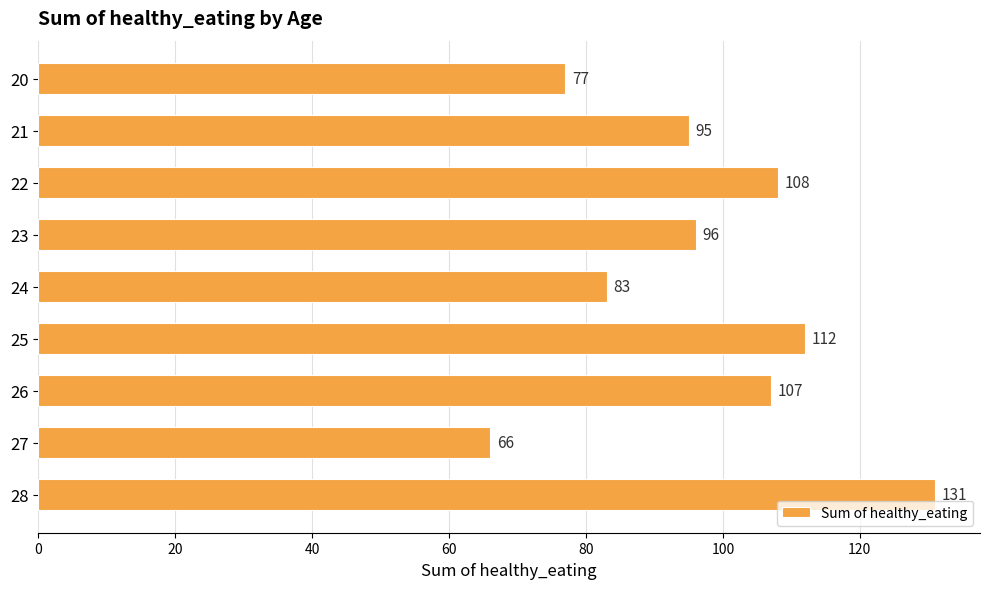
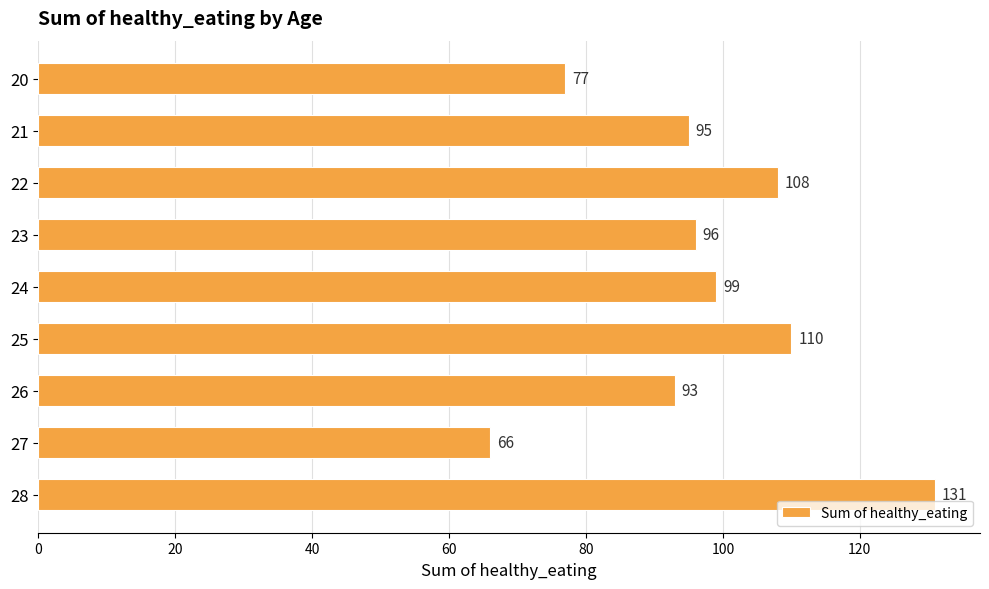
  {
    "20": 77,
    "21": 95,
    "22": 108,
    "23": 96,
-   "24": 83,
-   "25": 112,
-   "26": 107,
+   "24": 99,
+   "25": 110,
+   "26": 93,
    "27": 66
  }
